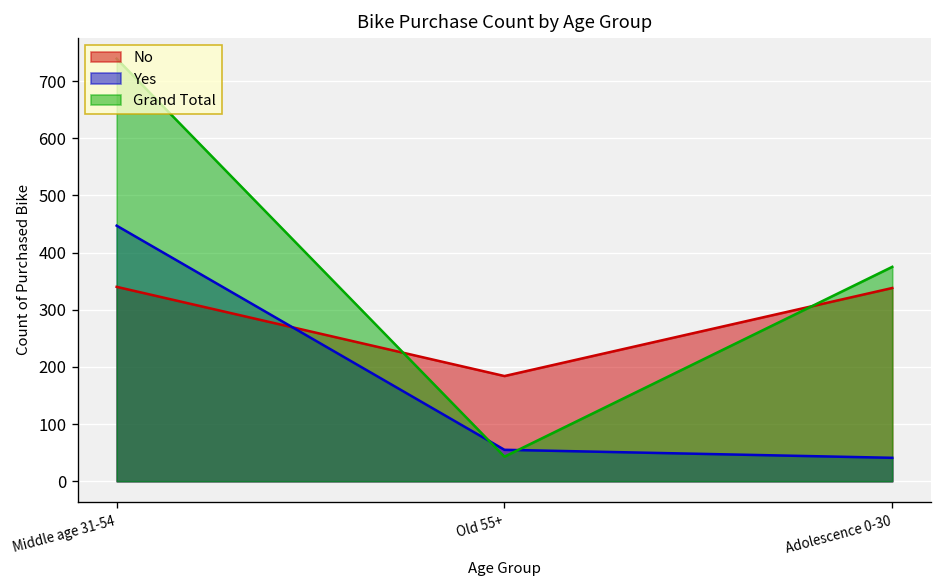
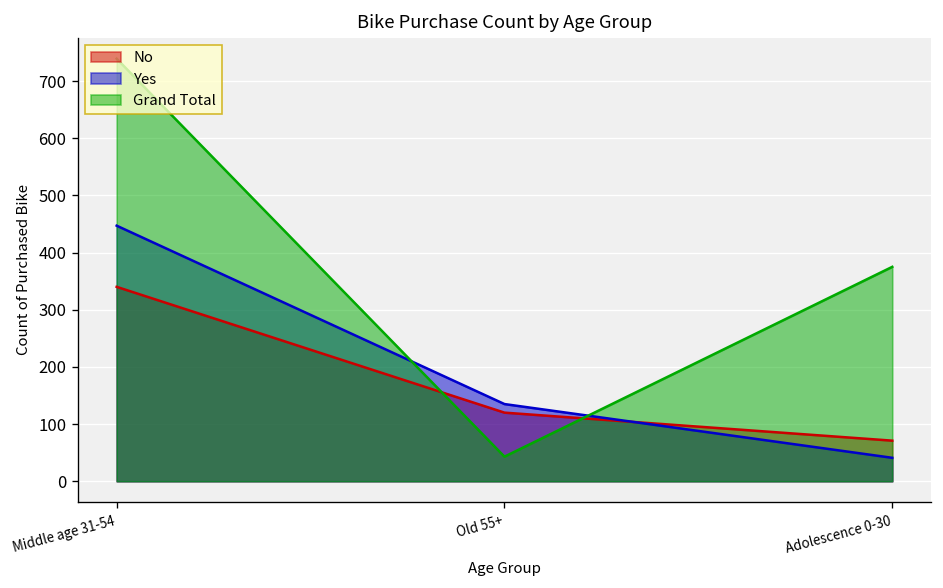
  {
    "No": {
      "Middle age 31-54": 340,
-     "Old 55+": 180,
-     "Adolescence 0-30": 340
+     "Old 55+": 120,
+     "Adolescence 0-30": 70
    },
    "Yes": {
      "Middle age 31-54": 450,
-     "Old 55+": 60,
+     "Old 55+": 140,
      "Adolescence 0-30": 40
    },
    "Grand Total": {
      "Old 55+": 40,
      "Adolescence 0-30": 380
    }
  }
